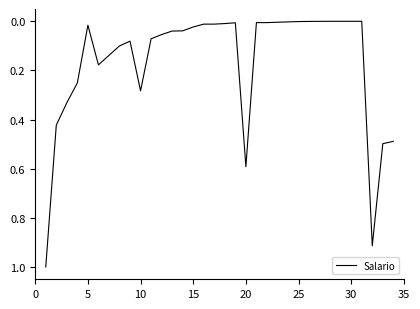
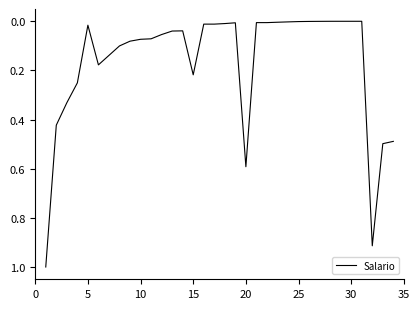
  {
    "5": 0.02,
-   "10": 0.28,
-   "15": 0.02,
+   "10": 0.07,
+   "15": 0.22,
    "20": 0.59,
    "25": 0.00,
    "30": 0.00
  }
